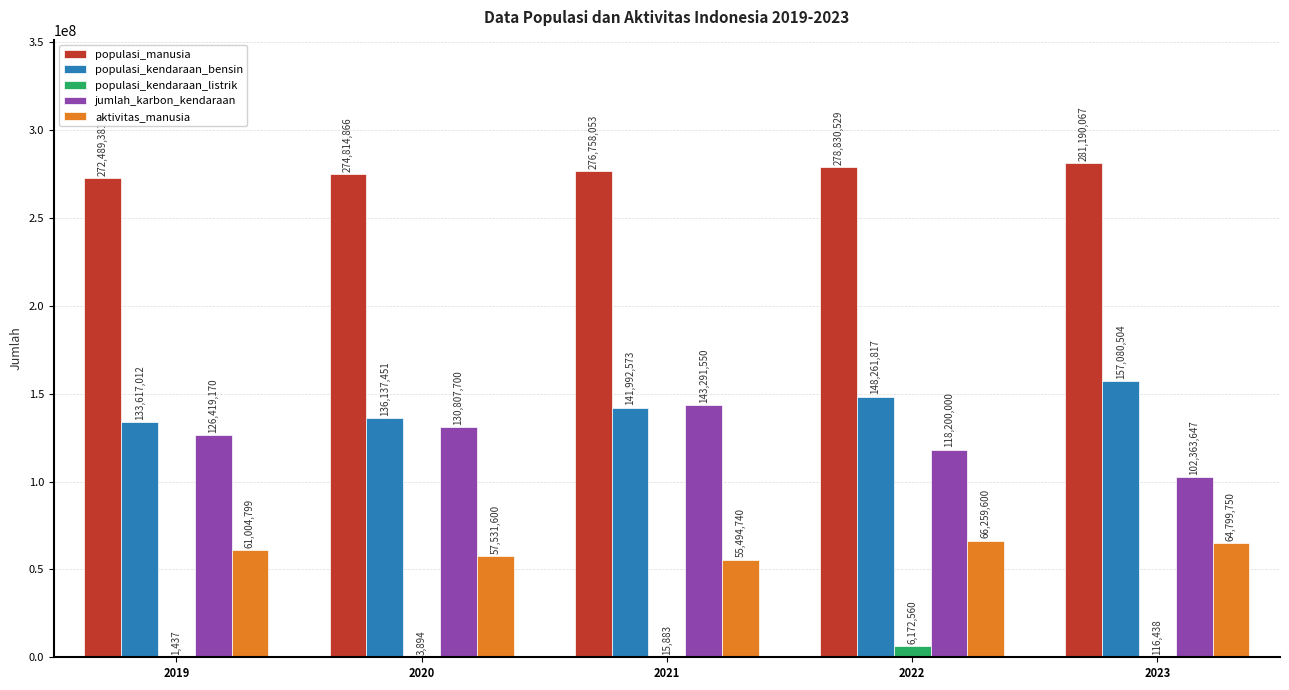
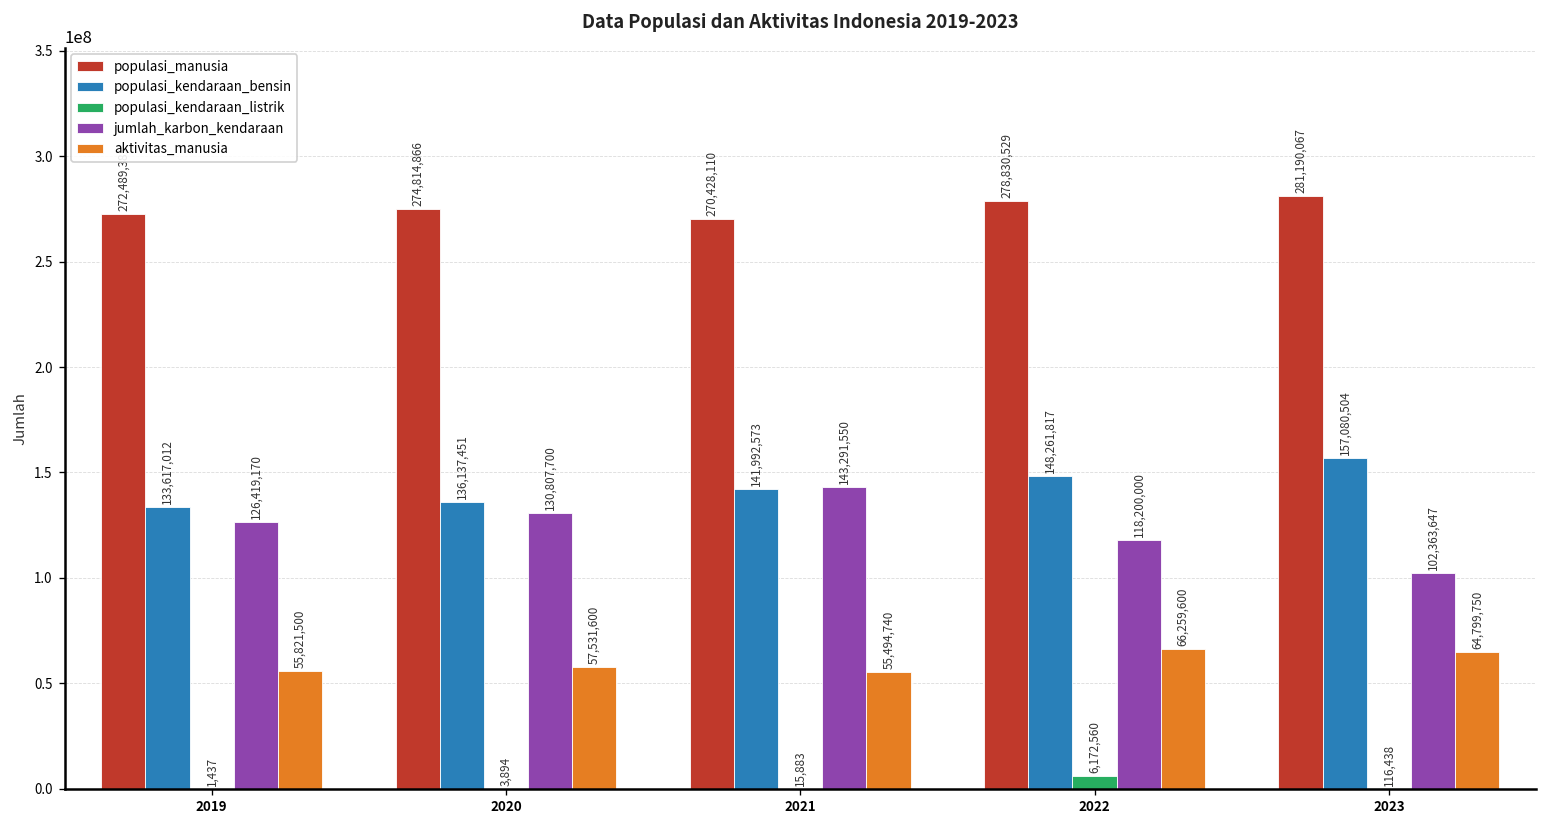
  {
    "populasi_manusia": {
      "2020": "274,814,866",
-     "2021": "276,758,053",
+     "2021": "270,428,110",
      "2022": "278,830,529",
      "2023": "281,190,067"
    },
    "populasi_kendaraan_bensin": {
      "2019": "133,617,012",
      "2020": "136,137,451",
      "2021": "141,992,573",
      "2022": "148,261,817",
      "2023": "157,080,504"
    },
    "populasi_kendaraan_listrik": {
      "2019": "1,437",
      "2020": "3,894",
      "2021": "15,883",
      "2022": "6,172,560",
      "2023": "116,438"
    },
    "jumlah_karbon_kendaraan": {
      "2019": "126,419,170",
      "2020": "130,807,700",
      "2021": "143,291,550",
      "2022": "118,200,000",
      "2023": "102,363,647"
    },
    "aktivitas_manusia": {
-     "2019": "61,004,799",
+     "2019": "55,821,500",
      "2020": "57,531,600",
      "2021": "55,494,740",
      "2022": "66,259,600",
      "2023": "64,799,750"
    }
  }
